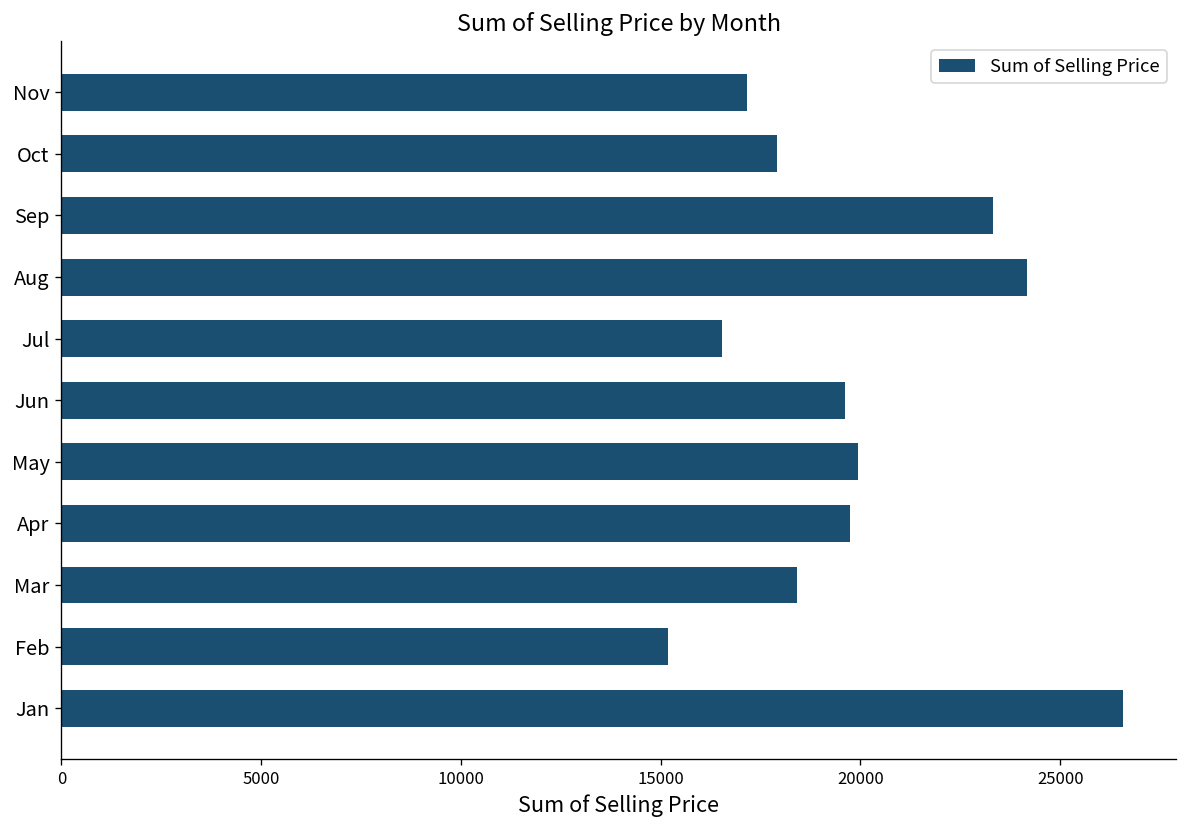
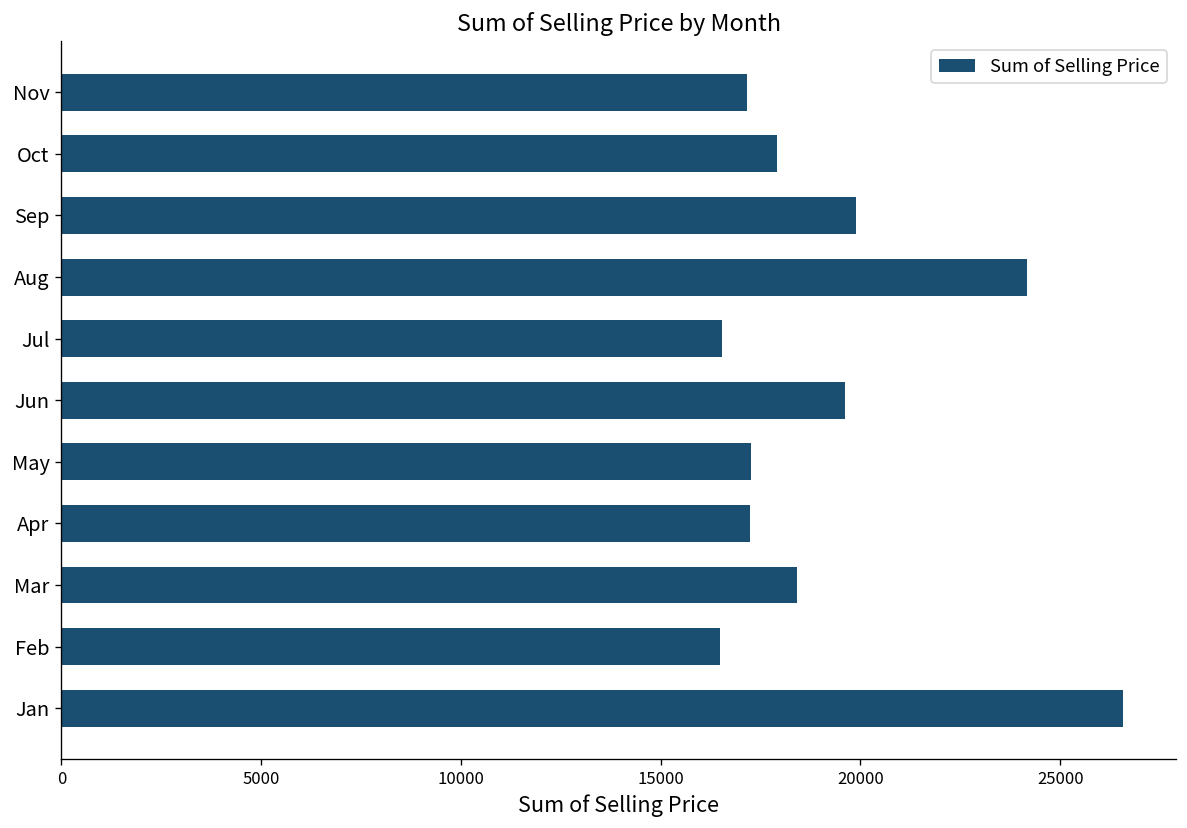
  {
    "Nov": 17200,
    "Oct": 17900,
-   "Sep": 23300,
+   "Sep": 19900,
    "Aug": 24200,
    "Jul": 16500,
    "Jun": 19600,
-   "May": 19900,
-   "Apr": 19700,
+   "May": 17300,
+   "Apr": 17200,
    "Mar": 18400,
-   "Feb": 15200,
+   "Feb": 16500,
    "Jan": 26600
  }
